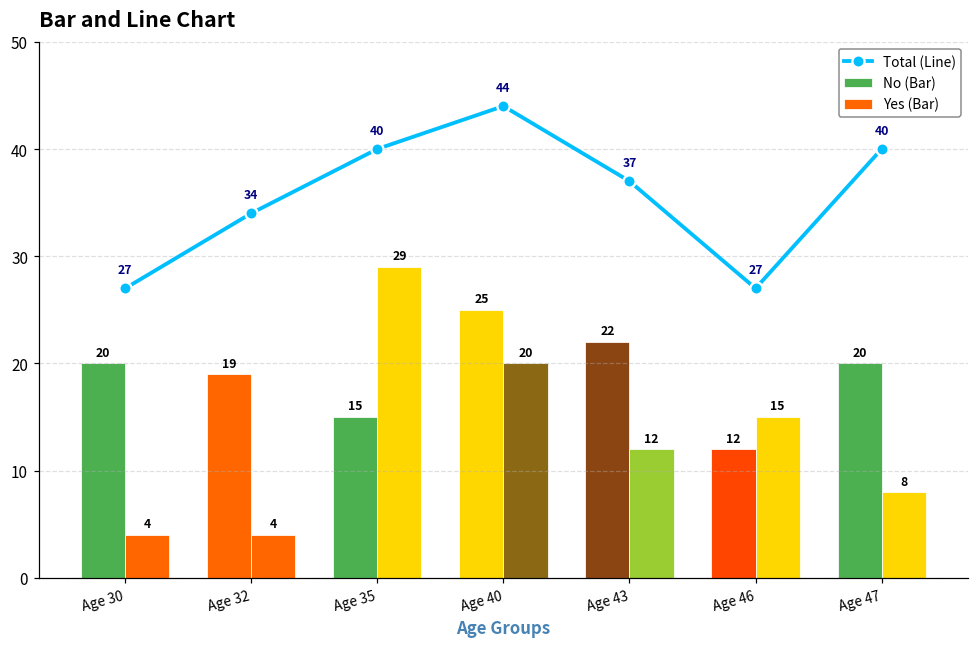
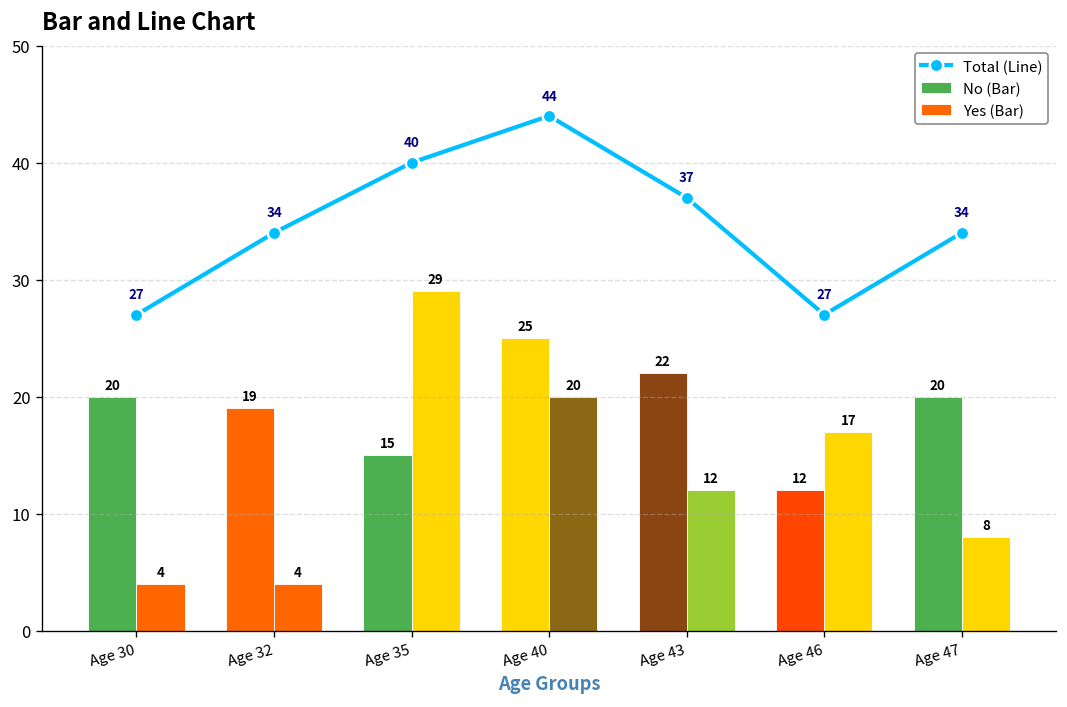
  {
    "No (Bar)": {
      "Age 30": 20,
      "Age 32": 19,
      "Age 35": 15,
      "Age 40": 25,
      "Age 43": 22,
      "Age 46": 12,
      "Age 47": 20
    },
    "Total (Line)": {
      "Age 30": 27,
      "Age 32": 34,
      "Age 35": 40,
      "Age 40": 44,
      "Age 43": 37,
      "Age 46": 27,
-     "Age 47": 40
+     "Age 47": 34
    },
    "Yes (Bar)": {
      "Age 30": 4,
      "Age 32": 4,
      "Age 35": 29,
      "Age 40": 20,
      "Age 43": 12,
-     "Age 46": 15,
+     "Age 46": 17,
      "Age 47": 8
    }
  }
